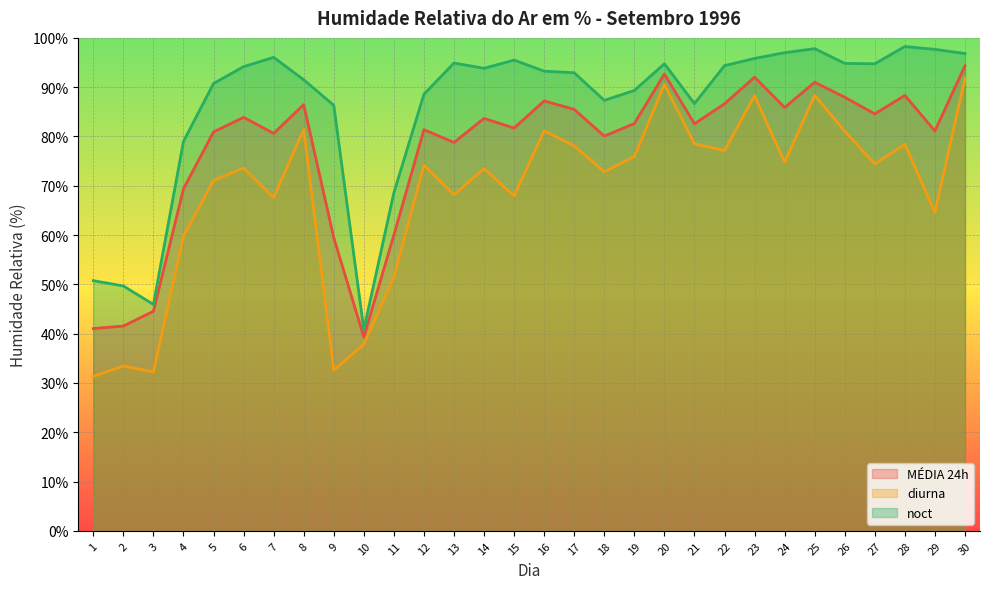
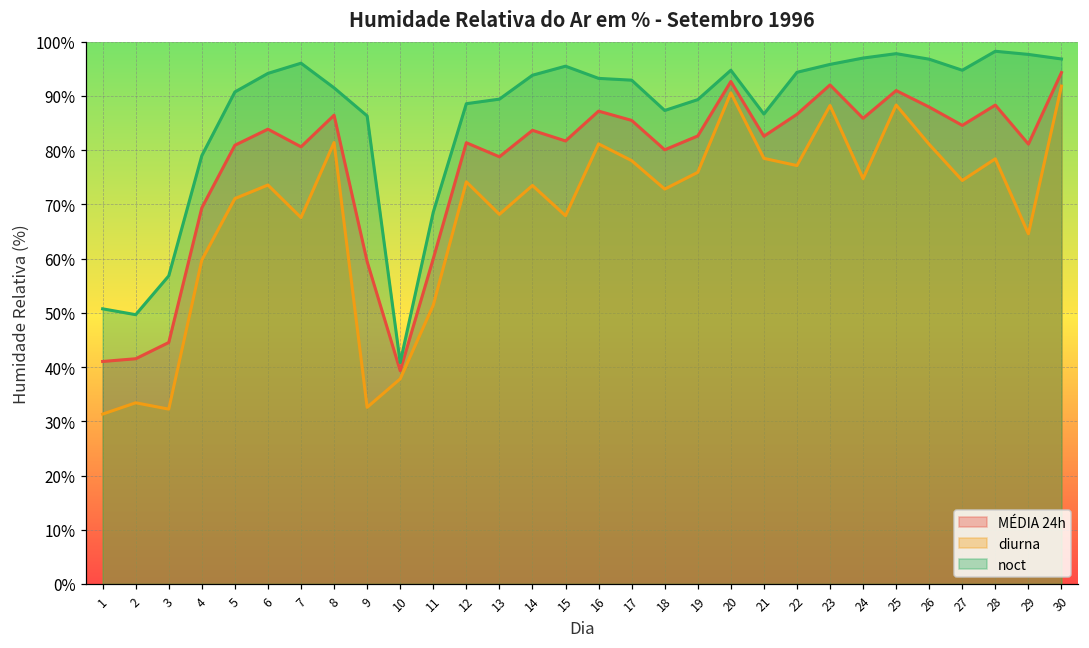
  {
    "noct": {
      "1": "51%",
      "2": "50%",
-     "3": "46%",
+     "3": "57%",
      "4": "79%",
      "5": "91%",
      "6": "94%",
      "7": "96%",
      "8": "92%",
      "9": "86%",
      "10": "41%",
      "11": "69%",
      "12": "89%",
-     "13": "95%",
+     "13": "89%",
      "14": "94%",
      "15": "96%",
      "16": "93%",
      "17": "93%",
      "18": "87%",
      "19": "89%",
      "20": "95%",
      "21": "87%",
      "22": "94%",
      "23": "96%",
      "24": "97%",
      "25": "98%",
-     "26": "95%",
+     "26": "97%",
      "27": "95%",
      "28": "98%",
      "29": "98%",
      "30": "97%"
    }
  }
